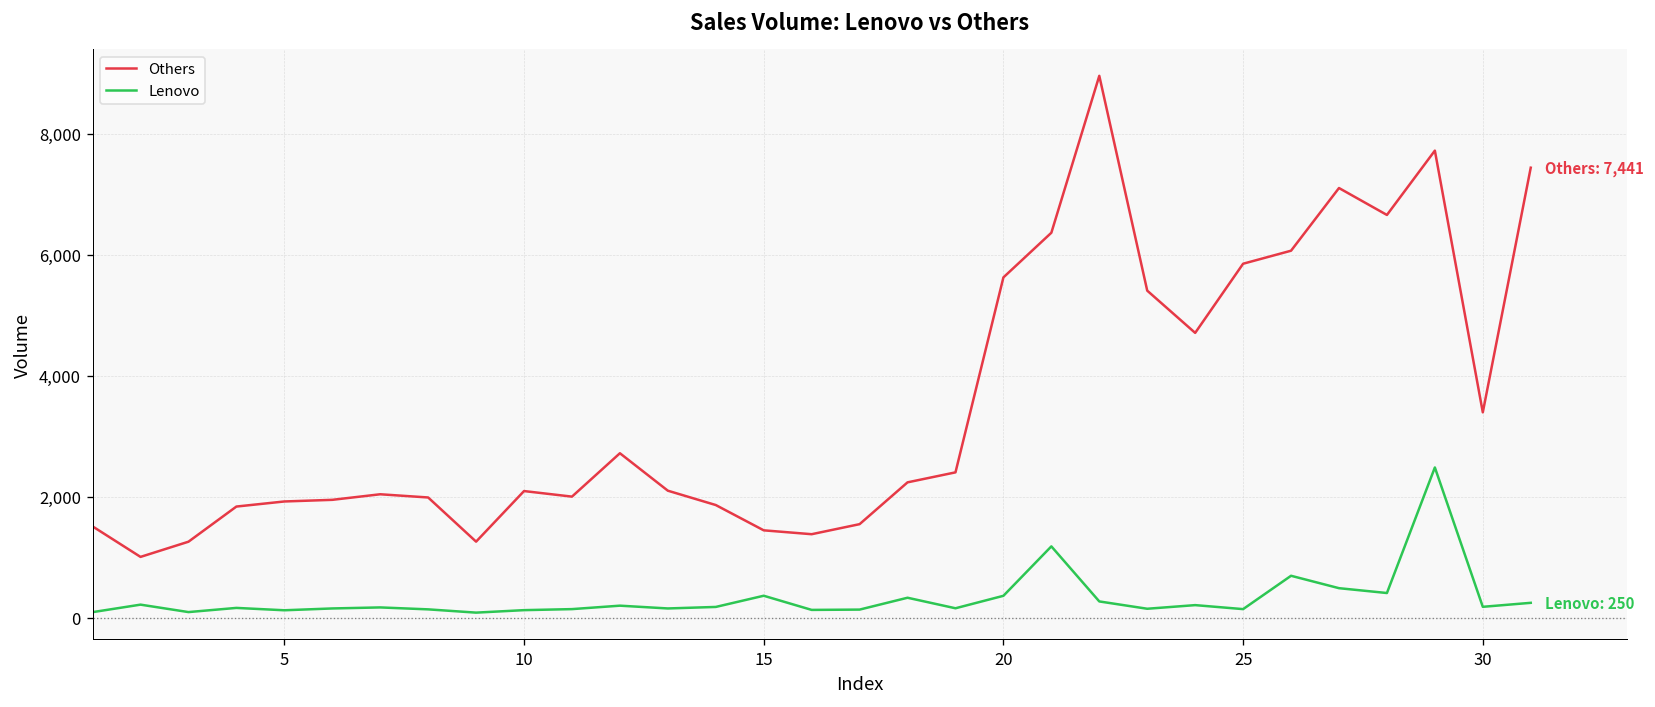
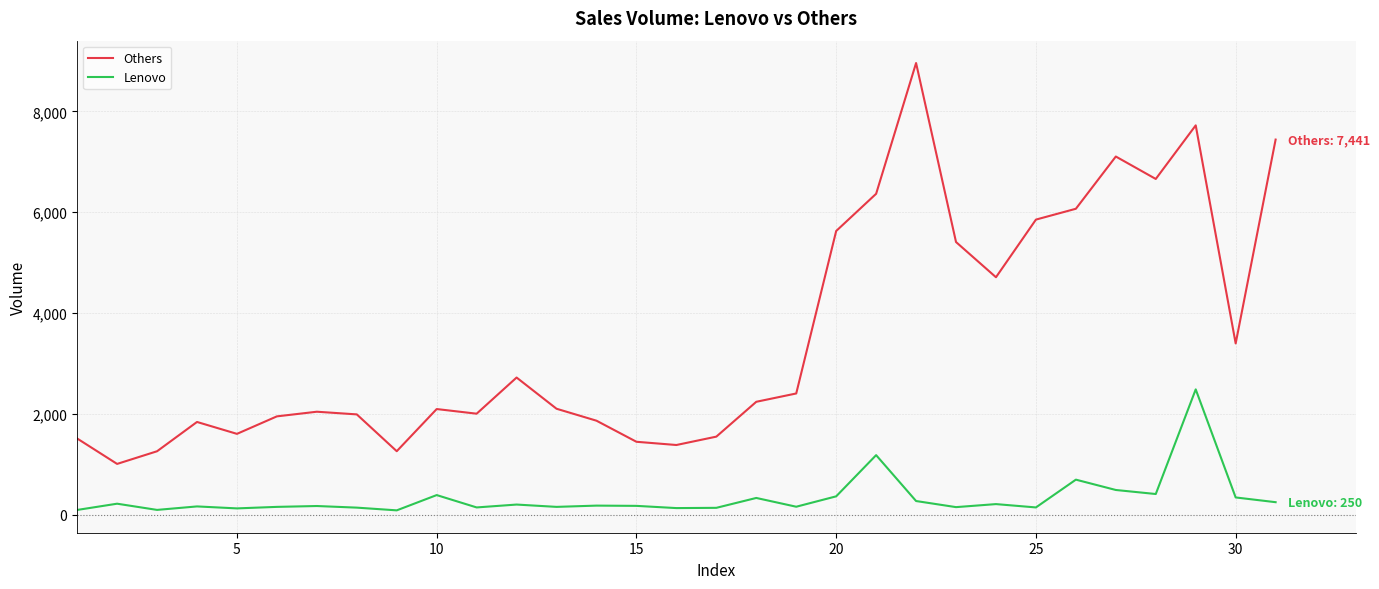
  {
    "Others": {
-     "5": "1,900",
+     "5": "1,600",
      "10": "2,100",
      "15": "1,400",
      "20": "5,600",
      "25": "5,900",
      "30": "3,400"
    },
    "Lenovo": {
      "5": "100",
-     "10": "100",
-     "15": "400",
+     "10": "400",
+     "15": "200",
      "20": "400",
      "25": "100",
-     "30": "200"
+     "30": "300"
    }
  }
